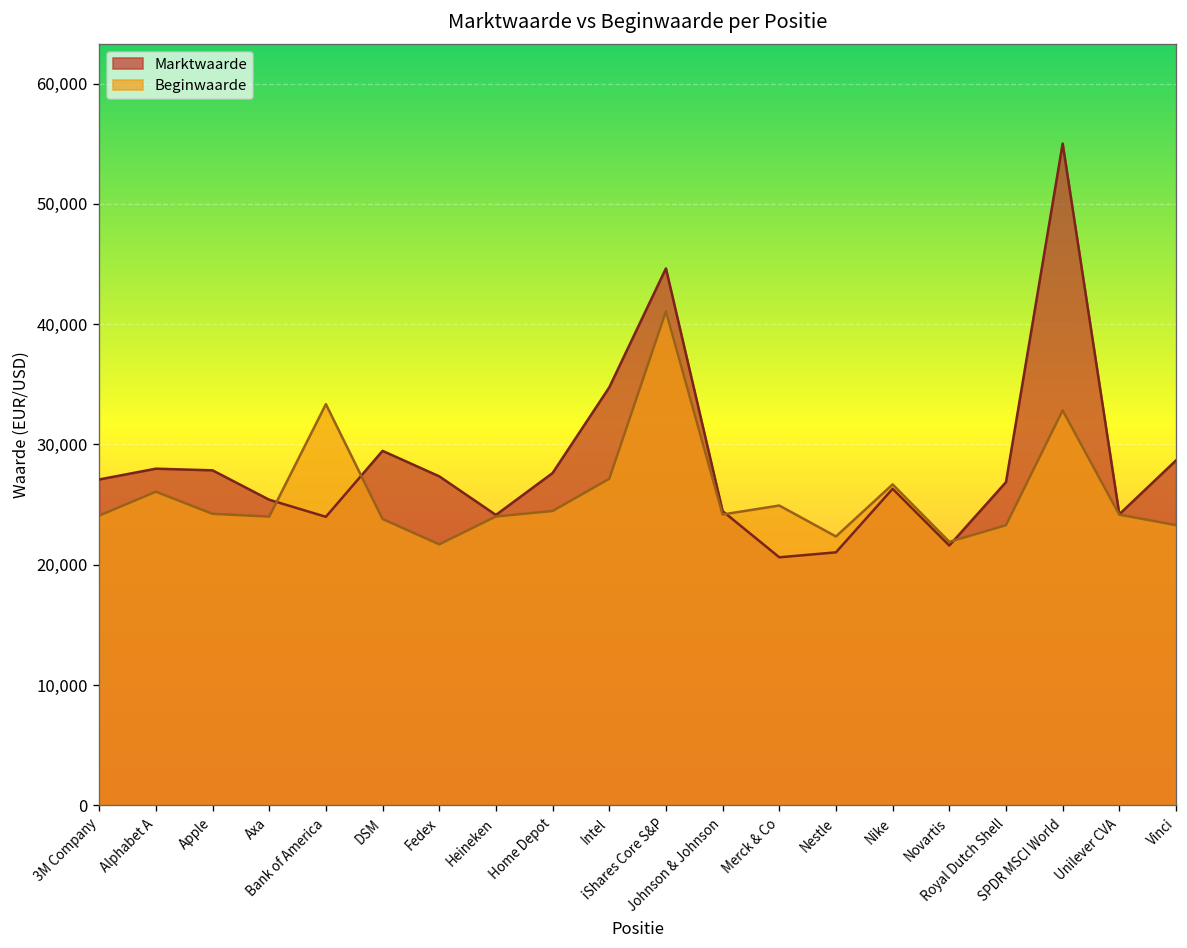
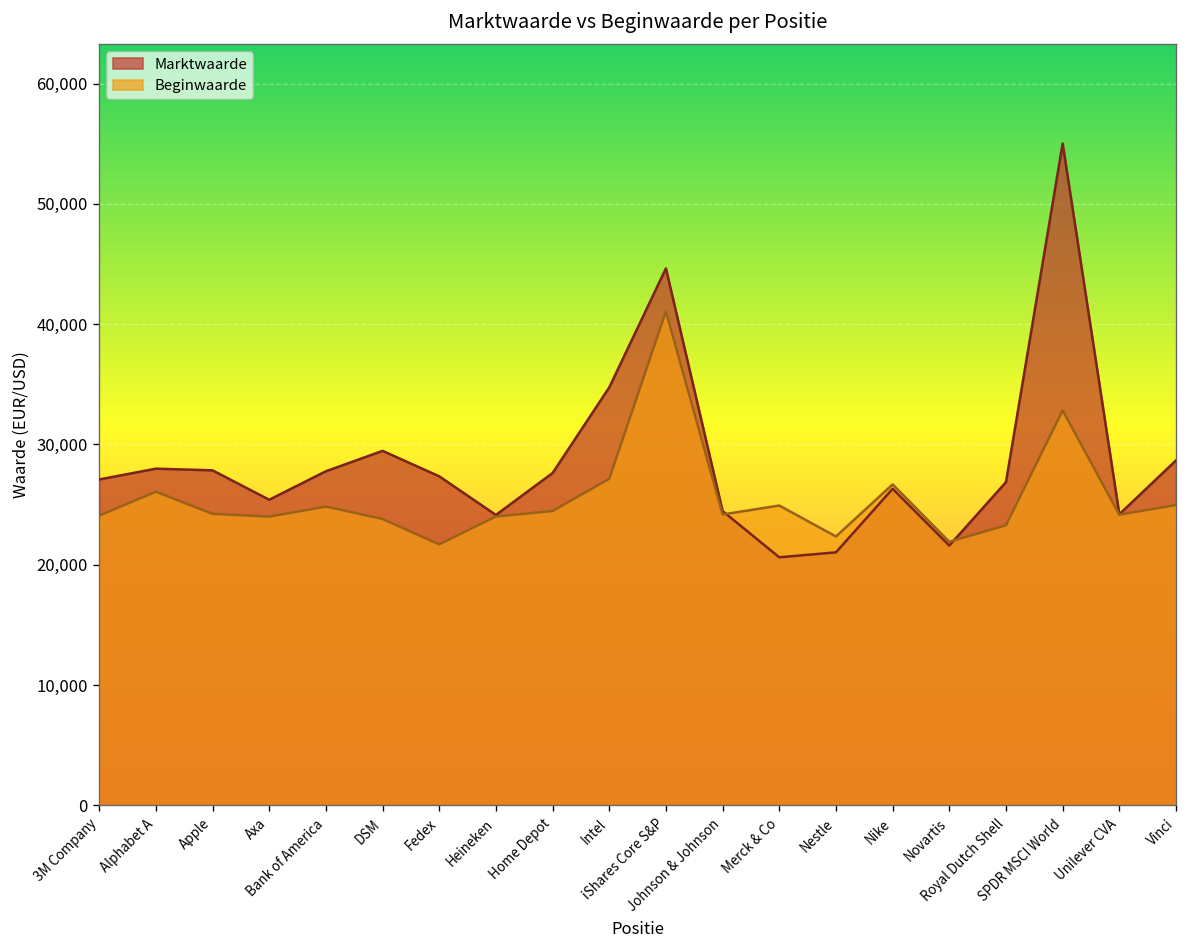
  {
    "Marktwaarde": {
      "3M Company": "27,100",
      "Alphabet A": "28,000",
      "Apple": "27,800",
      "Axa": "25,400",
-     "Bank of America": "24,000",
+     "Bank of America": "27,800",
      "DSM": "29,500",
      "Fedex": "27,300",
      "Home Depot": "27,600",
      "Intel": "34,700",
      "iShares Core S&P": "44,600",
      "Johnson & Johnson": "24,500",
      "Merck & Co": "20,600",
      "Nestle": "21,000",
      "Nike": "26,300",
      "Novartis": "21,600",
      "Royal Dutch Shell": "26,900",
      "SPDR MSCI World": "55,000",
      "Vinci": "28,700"
    },
    "Beginwaarde": {
      "3M Company": "24,100",
      "Alphabet A": "26,100",
      "Apple": "24,200",
      "Axa": "24,000",
-     "Bank of America": "33,300",
+     "Bank of America": "24,800",
      "DSM": "23,800",
      "Fedex": "21,700",
      "Home Depot": "24,500",
      "Intel": "27,100",
      "iShares Core S&P": "41,100",
      "Johnson & Johnson": "24,200",
      "Merck & Co": "24,900",
      "Nestle": "22,300",
      "Nike": "26,700",
      "Novartis": "21,900",
      "Royal Dutch Shell": "23,300",
      "SPDR MSCI World": "32,800",
-     "Vinci": "23,300"
+     "Vinci": "25,000"
    }
  }
